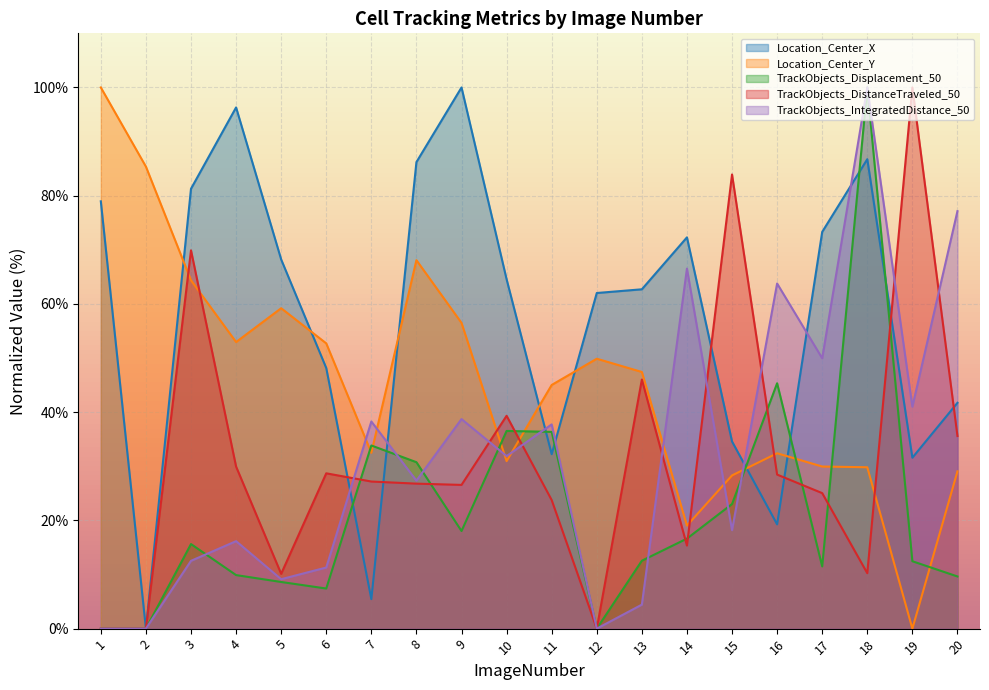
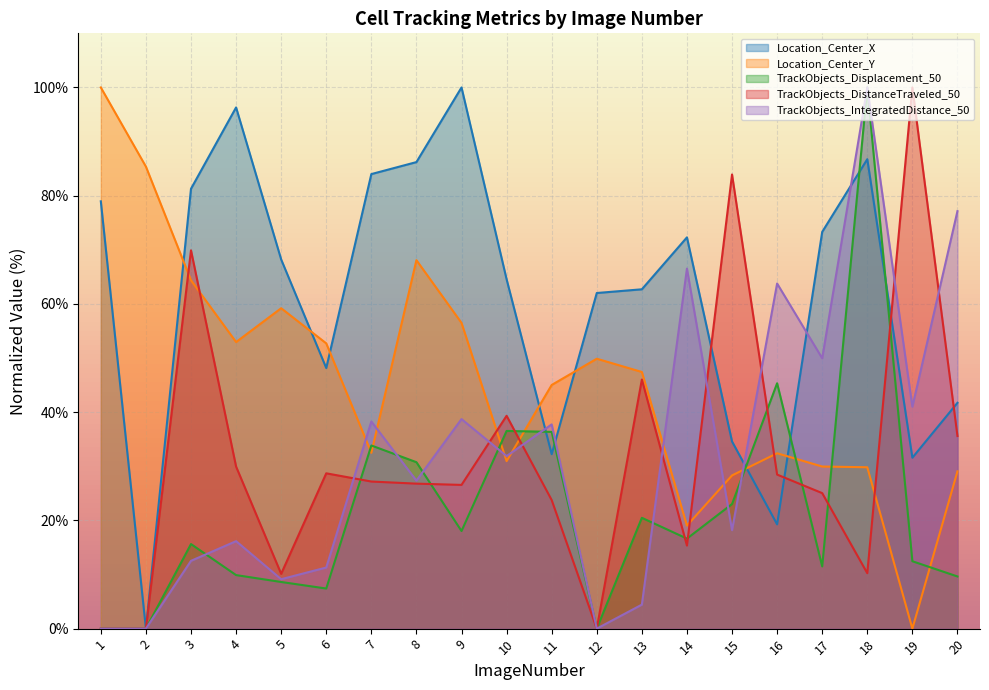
  {
    "Location_Center_X": {
      "1": "79%",
      "3": "81%",
      "4": "96%",
      "5": "68%",
      "6": "48%",
-     "7": "5%",
+     "7": "84%",
      "8": "86%",
      "9": "100%",
      "10": "65%",
      "11": "32%",
      "12": "62%",
      "13": "63%",
      "14": "72%",
      "15": "35%",
      "16": "19%",
      "17": "73%",
      "18": "87%",
      "19": "32%",
      "20": "42%"
    },
    "TrackObjects_Displacement_50": {
      "3": "16%",
      "4": "10%",
      "5": "9%",
      "6": "7%",
      "7": "34%",
      "8": "31%",
      "9": "18%",
      "10": "37%",
      "11": "36%",
-     "13": "13%",
+     "13": "20%",
      "14": "17%",
      "15": "23%",
      "16": "45%",
      "17": "11%",
      "19": "12%",
      "20": "10%"
    },
    "TrackObjects_IntegratedDistance_50": {
      "3": "13%",
      "4": "16%",
      "5": "9%",
      "6": "11%",
      "7": "38%",
      "8": "27%",
      "9": "39%",
      "10": "32%",
      "11": "38%",
      "13": "4%",
      "14": "67%",
      "15": "18%",
      "16": "64%",
      "17": "50%",
      "19": "41%",
      "20": "77%"
    }
  }
